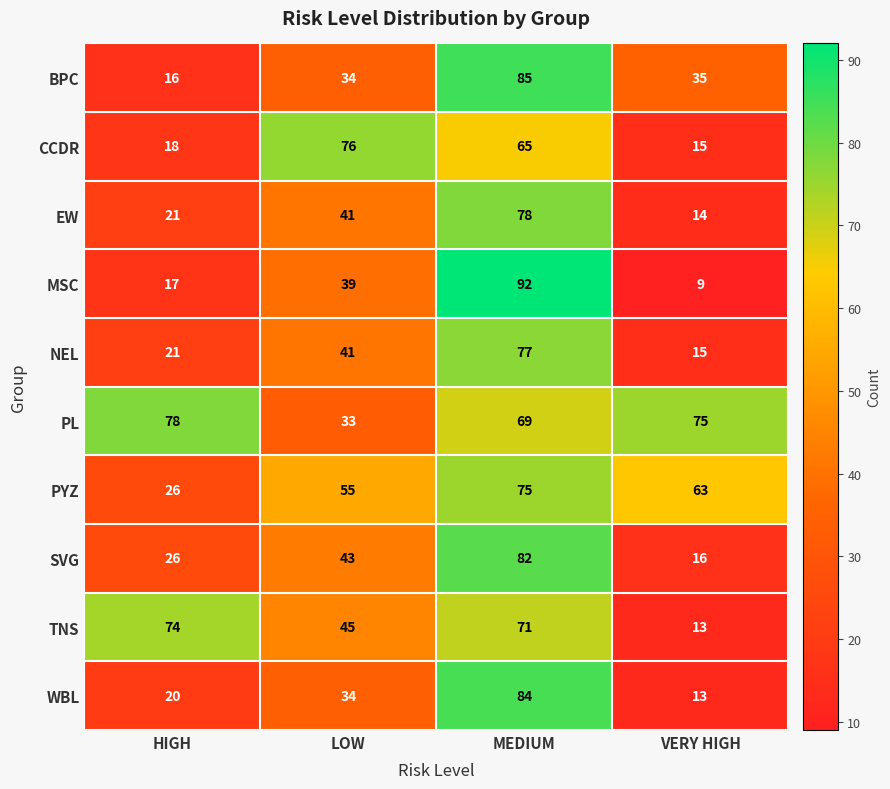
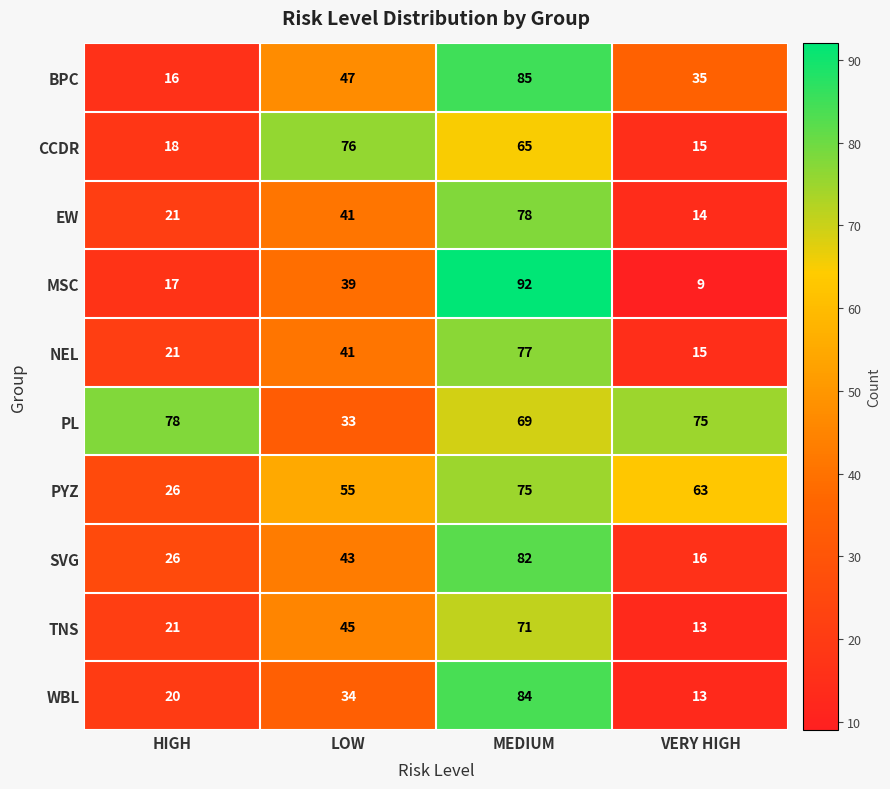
  {
    "BPC": {
      "HIGH": 16,
-     "LOW": 34,
+     "LOW": 47,
      "MEDIUM": 85,
      "VERY HIGH": 35
    },
    "CCDR": {
      "HIGH": 18,
      "LOW": 76,
      "MEDIUM": 65,
      "VERY HIGH": 15
    },
    "EW": {
      "HIGH": 21,
      "LOW": 41,
      "MEDIUM": 78,
      "VERY HIGH": 14
    },
    "MSC": {
      "HIGH": 17,
      "LOW": 39,
      "MEDIUM": 92,
      "VERY HIGH": 9
    },
    "NEL": {
      "HIGH": 21,
      "LOW": 41,
      "MEDIUM": 77,
      "VERY HIGH": 15
    },
    "PL": {
      "HIGH": 78,
      "LOW": 33,
      "MEDIUM": 69,
      "VERY HIGH": 75
    },
    "PYZ": {
      "HIGH": 26,
      "LOW": 55,
      "MEDIUM": 75,
      "VERY HIGH": 63
    },
    "SVG": {
      "HIGH": 26,
      "LOW": 43,
      "MEDIUM": 82,
      "VERY HIGH": 16
    },
    "TNS": {
-     "HIGH": 74,
+     "HIGH": 21,
      "LOW": 45,
      "MEDIUM": 71,
      "VERY HIGH": 13
    },
    "WBL": {
      "HIGH": 20,
      "LOW": 34,
      "MEDIUM": 84,
      "VERY HIGH": 13
    }
  }
